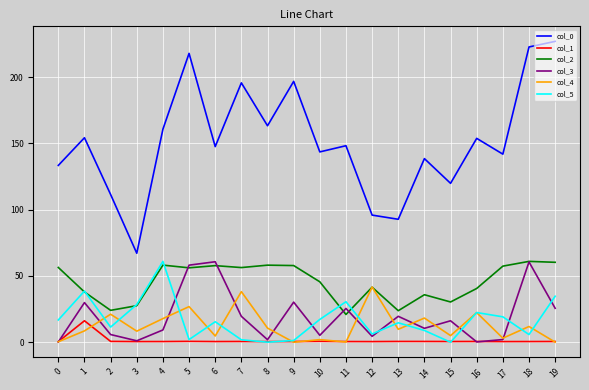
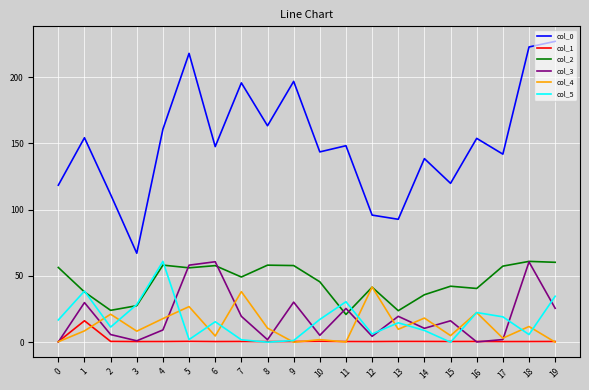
  {
    "col_0": {
-     "0": 133,
+     "0": 118,
      "1": 154,
      "2": 111,
      "3": 67,
      "4": 161,
      "5": 218,
      "6": 148,
      "7": 196,
      "8": 163,
      "9": 197,
      "10": 144,
      "11": 148,
      "12": 96,
      "13": 93,
      "14": 138,
      "15": 120,
      "16": 154,
      "17": 142,
      "18": 223
    },
    "col_1": {
      "1": 16,
      "2": 1,
      "4": 1,
      "6": 1,
      "12": 0,
      "13": 1,
      "14": 1,
      "18": 1
    },
    "col_2": {
      "0": 56,
      "2": 24,
      "4": 58,
      "5": 56,
      "6": 58,
-     "7": 56,
+     "7": 49,
      "8": 58,
      "9": 58,
      "10": 46,
      "11": 21,
      "13": 24,
      "14": 36,
-     "15": 30,
+     "15": 42,
      "16": 41,
      "17": 57,
      "19": 60
    },
    "col_3": {
      "1": 30,
      "2": 6,
      "4": 9,
      "5": 58,
      "6": 61,
      "7": 20,
      "9": 30,
      "10": 5,
      "11": 25,
      "13": 20,
      "15": 16,
      "19": 26
    },
    "col_4": {
      "1": 9,
      "2": 21,
      "3": 8,
      "4": 18,
      "5": 27,
      "6": 5,
      "7": 38,
      "8": 11,
      "13": 10,
      "14": 18,
      "15": 5,
      "18": 12
    },
    "col_5": {
      "0": 17,
      "2": 11,
      "4": 61,
      "6": 15,
      "10": 17,
      "11": 31,
      "13": 15,
      "17": 19,
      "18": 6,
      "19": 35
    }
  }
